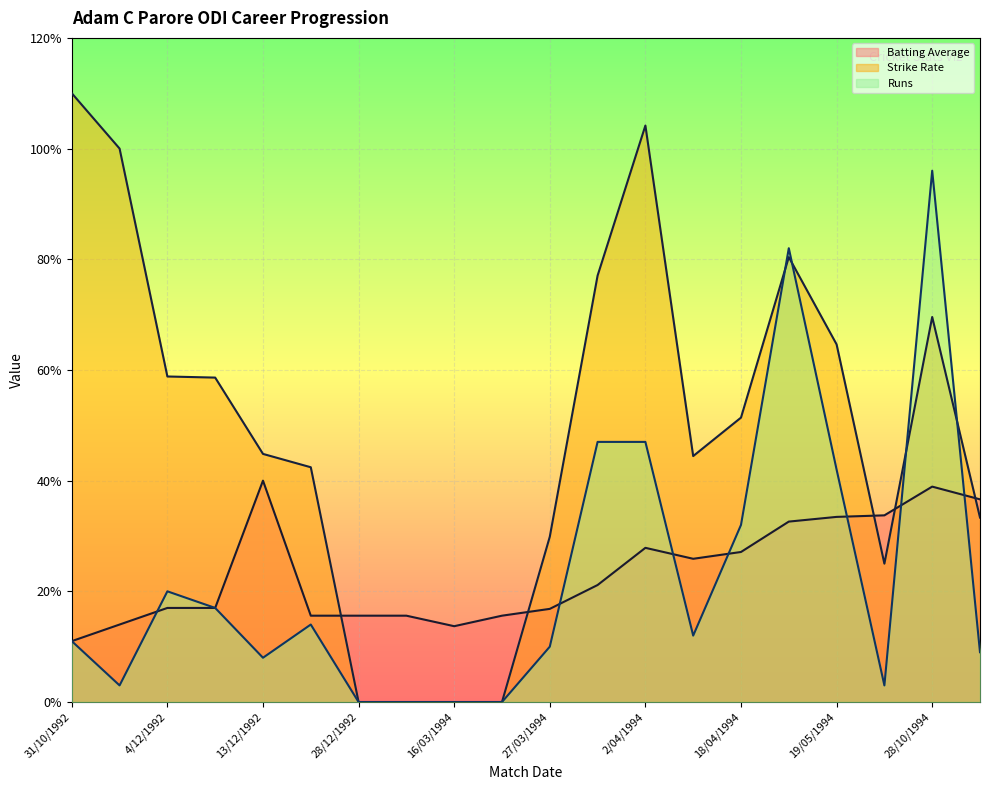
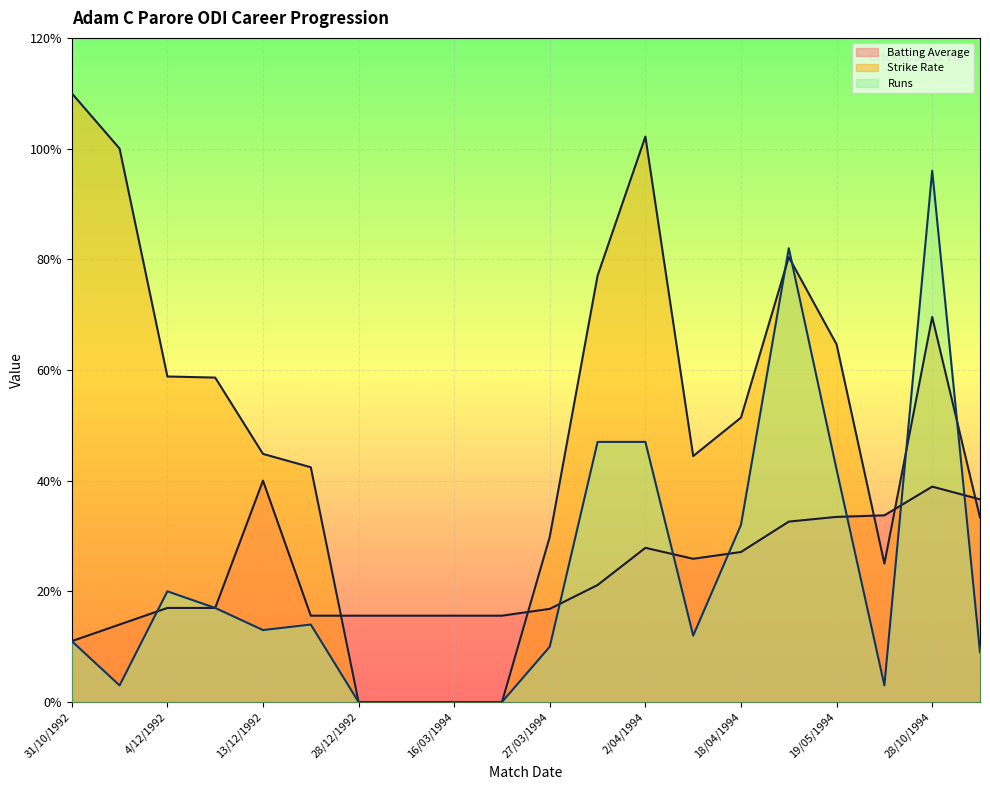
  {
    "Batting Average": {
      "4/12/1992": "17%",
      "13/12/1992": "40%",
      "28/12/1992": "16%",
-     "16/03/1994": "14%",
+     "16/03/1994": "16%",
      "27/03/1994": "17%",
      "2/04/1994": "28%",
      "18/04/1994": "27%",
      "19/05/1994": "33%",
      "28/10/1994": "39%"
    },
    "Strike Rate": {
      "31/10/1992": "110%",
      "4/12/1992": "59%",
      "13/12/1992": "45%",
      "27/03/1994": "30%",
-     "2/04/1994": "104%",
+     "2/04/1994": "102%",
      "18/04/1994": "51%",
      "19/05/1994": "65%",
      "28/10/1994": "70%"
    },
    "Runs": {
      "4/12/1992": "20%",
-     "13/12/1992": "8%",
+     "13/12/1992": "13%",
      "27/03/1994": "10%",
      "2/04/1994": "47%",
      "18/04/1994": "32%",
      "19/05/1994": "42%",
      "28/10/1994": "96%"
    }
  }
